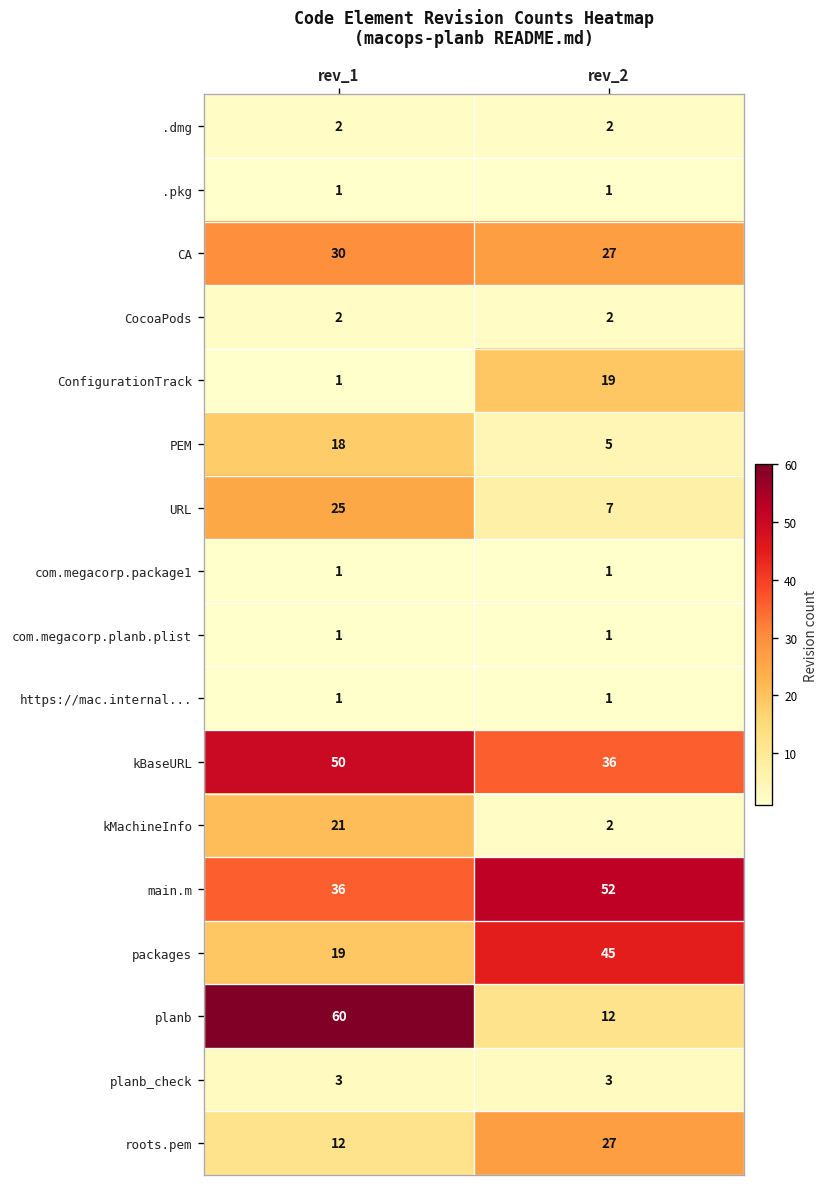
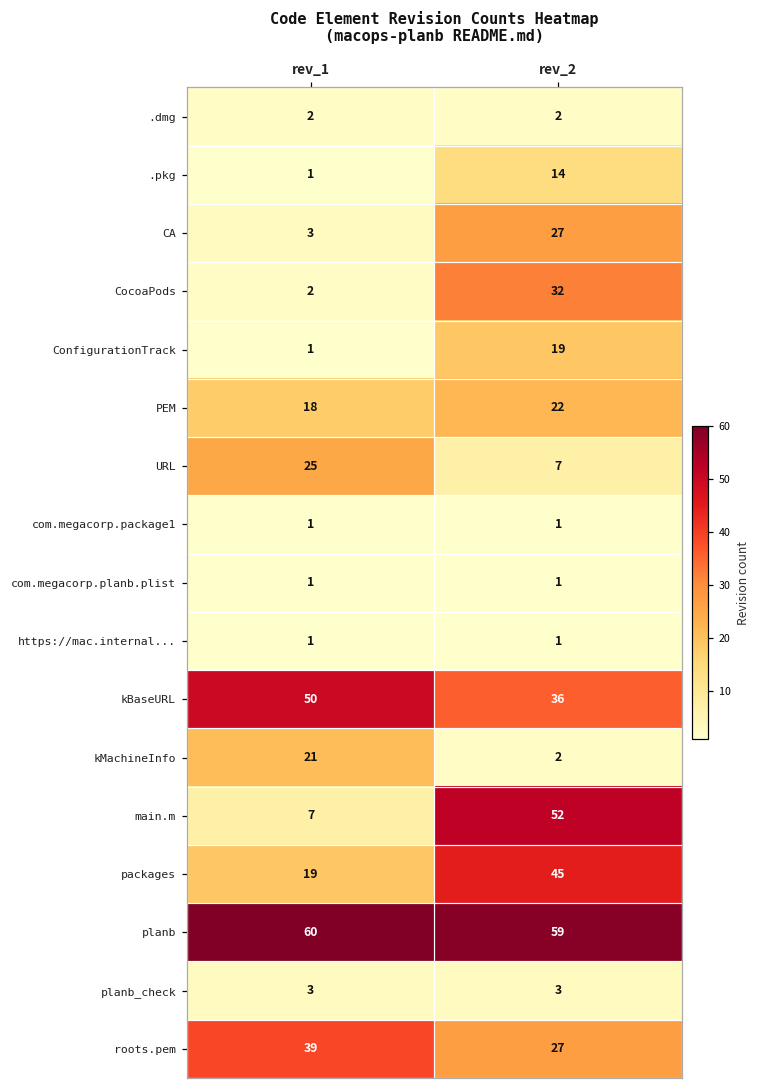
  {
    ".dmg": {
      "rev_1": 2,
      "rev_2": 2
    },
    ".pkg": {
      "rev_1": 1,
-     "rev_2": 1
+     "rev_2": 14
    },
    "CA": {
-     "rev_1": 30,
+     "rev_1": 3,
      "rev_2": 27
    },
    "CocoaPods": {
      "rev_1": 2,
-     "rev_2": 2
+     "rev_2": 32
    },
    "ConfigurationTrack": {
      "rev_1": 1,
      "rev_2": 19
    },
    "PEM": {
      "rev_1": 18,
-     "rev_2": 5
+     "rev_2": 22
    },
    "URL": {
      "rev_1": 25,
      "rev_2": 7
    },
    "com.megacorp.package1": {
      "rev_1": 1,
      "rev_2": 1
    },
    "com.megacorp.planb.plist": {
      "rev_1": 1,
      "rev_2": 1
    },
    "https://mac.internal...": {
      "rev_1": 1,
      "rev_2": 1
    },
    "kBaseURL": {
      "rev_1": 50,
      "rev_2": 36
    },
    "kMachineInfo": {
      "rev_1": 21,
      "rev_2": 2
    },
    "main.m": {
-     "rev_1": 36,
+     "rev_1": 7,
      "rev_2": 52
    },
    "packages": {
      "rev_1": 19,
      "rev_2": 45
    },
    "planb": {
      "rev_1": 60,
-     "rev_2": 12
+     "rev_2": 59
    },
    "planb_check": {
      "rev_1": 3,
      "rev_2": 3
    },
    "roots.pem": {
-     "rev_1": 12,
+     "rev_1": 39,
      "rev_2": 27
    }
  }
